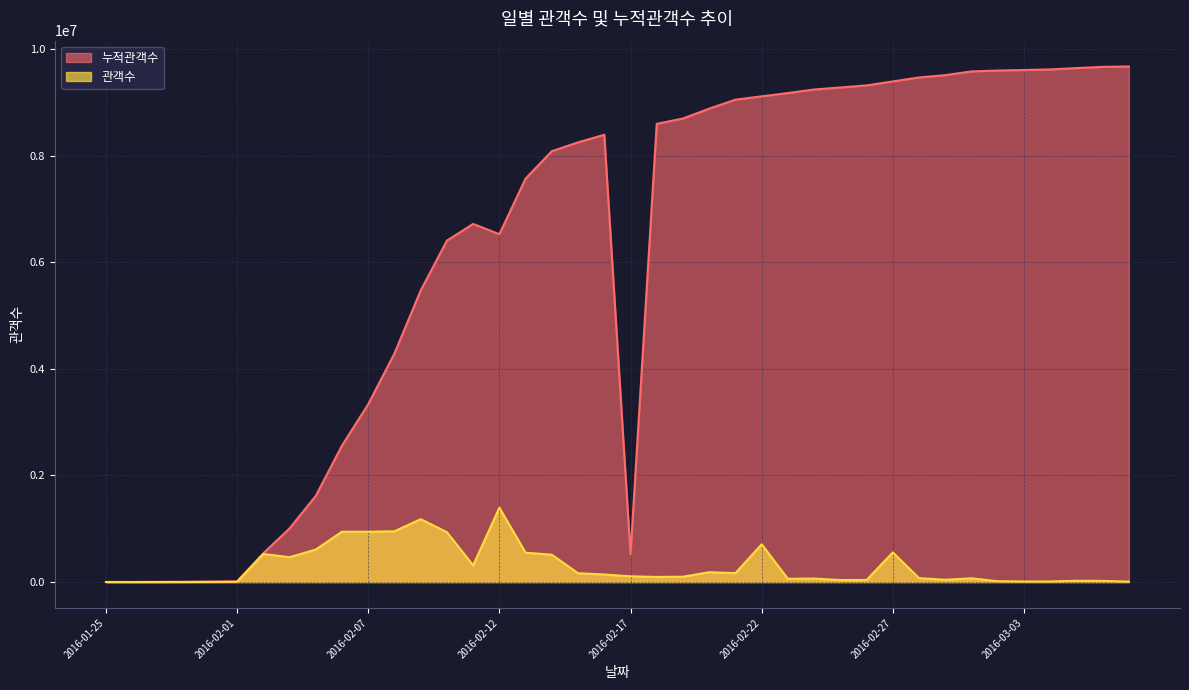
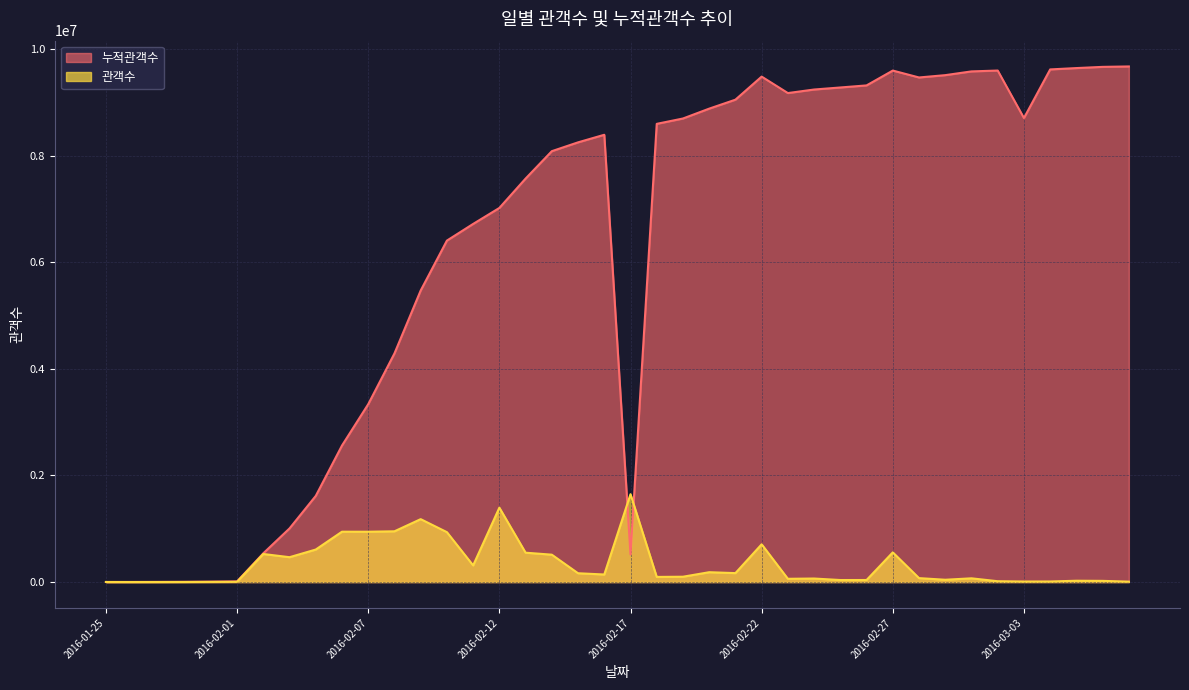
  {
    "누적관객수": {
      "2016-02-07": 3300000,
-     "2016-02-12": 6500000,
+     "2016-02-12": 7000000,
      "2016-02-17": 500000,
-     "2016-02-22": 9100000,
-     "2016-02-27": 9400000,
-     "2016-03-03": 9600000
+     "2016-02-22": 9500000,
+     "2016-02-27": 9600000,
+     "2016-03-03": 8700000
    },
    "관객수": {
      "2016-02-07": 900000,
      "2016-02-12": 1400000,
-     "2016-02-17": 100000,
+     "2016-02-17": 1600000,
      "2016-02-22": 700000,
      "2016-02-27": 600000,
      "2016-03-03": 0
    }
  }
